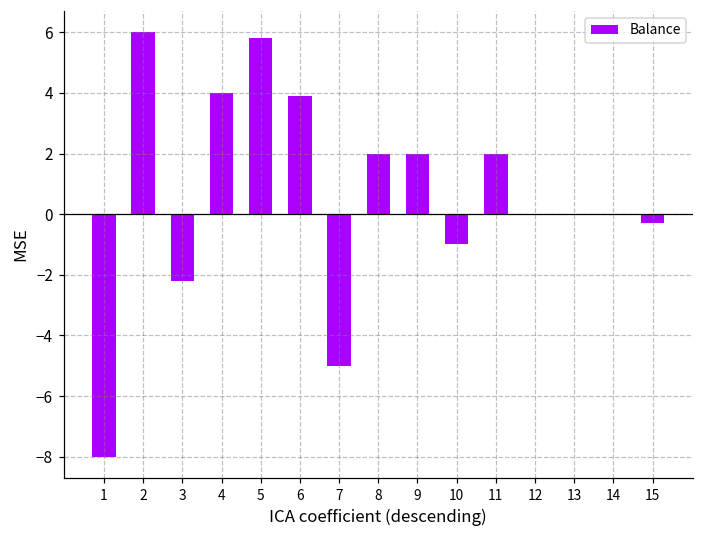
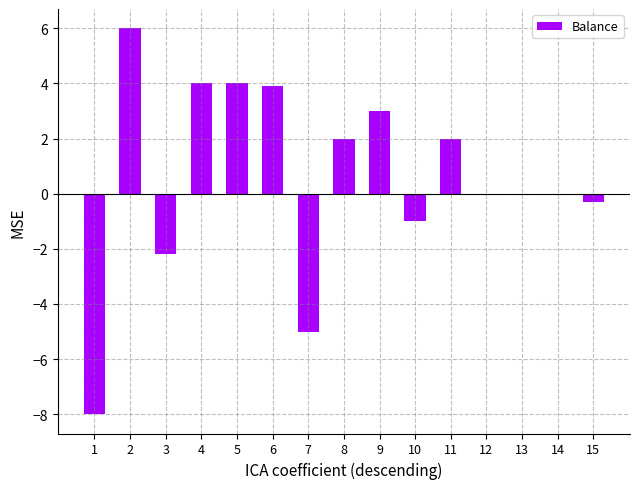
  {
    "1": -8.0,
    "2": 6.0,
    "3": -2.2,
    "4": 4.0,
-   "5": 5.8,
+   "5": 4.0,
    "6": 3.9,
    "7": -5.0,
    "8": 2.0,
-   "9": 2,
+   "9": 3,
    "10": -1.0,
    "11": 2.0,
    "12": 0.0,
    "13": 0.0,
    "14": 0.0,
    "15": -0.3
  }
